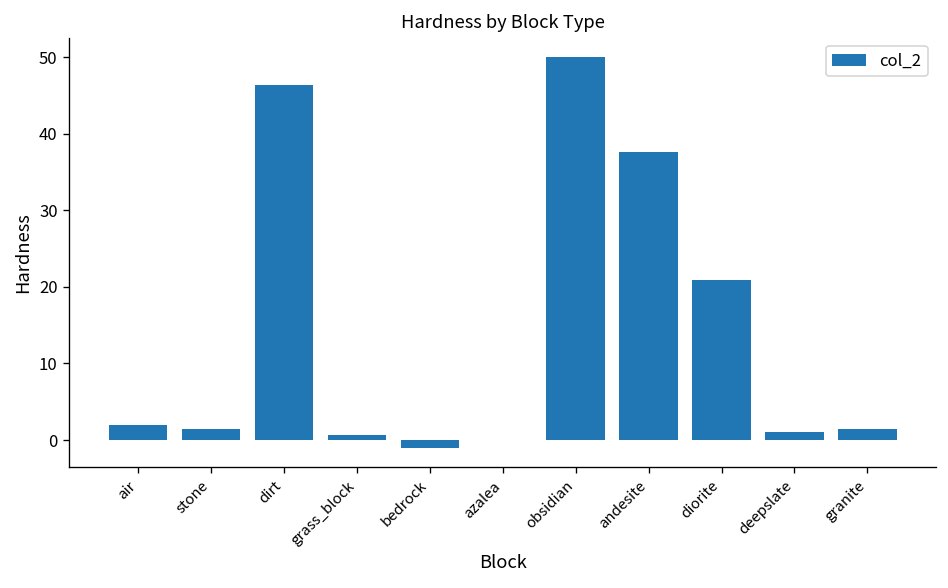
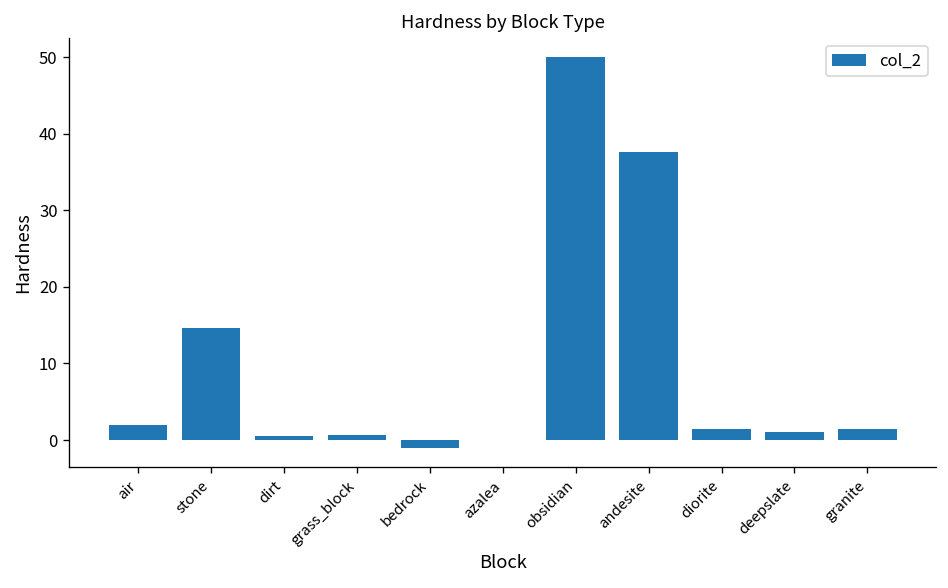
  {
    "air": 2,
-   "stone": 2,
-   "dirt": 46,
+   "stone": 15,
+   "dirt": 1,
    "grass_block": 1,
    "bedrock": -1,
    "azalea": 0,
    "obsidian": 50,
    "andesite": 38,
-   "diorite": 21,
+   "diorite": 2,
    "deepslate": 1,
    "granite": 2
  }
